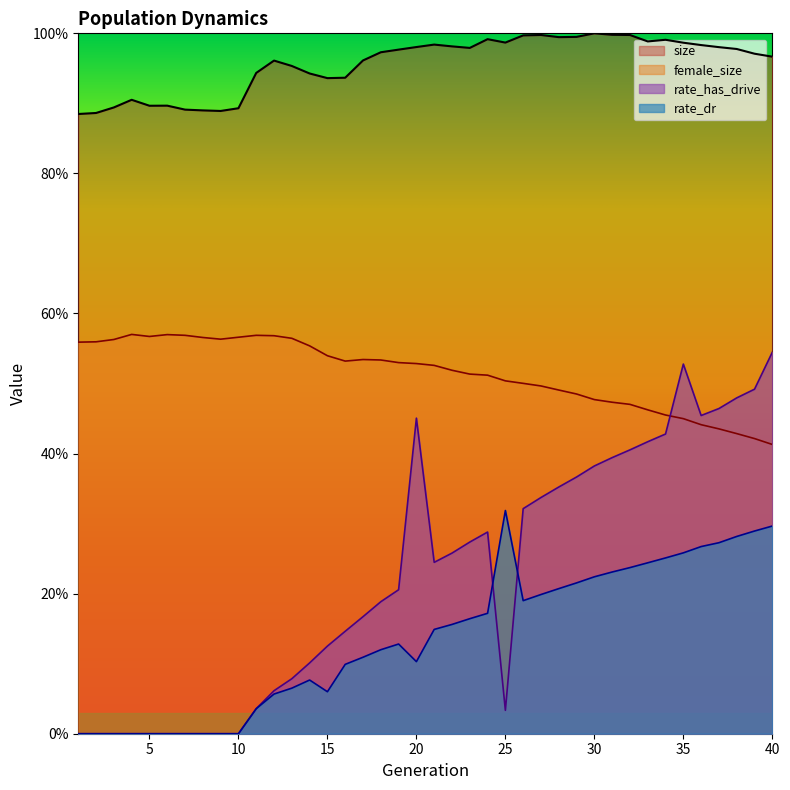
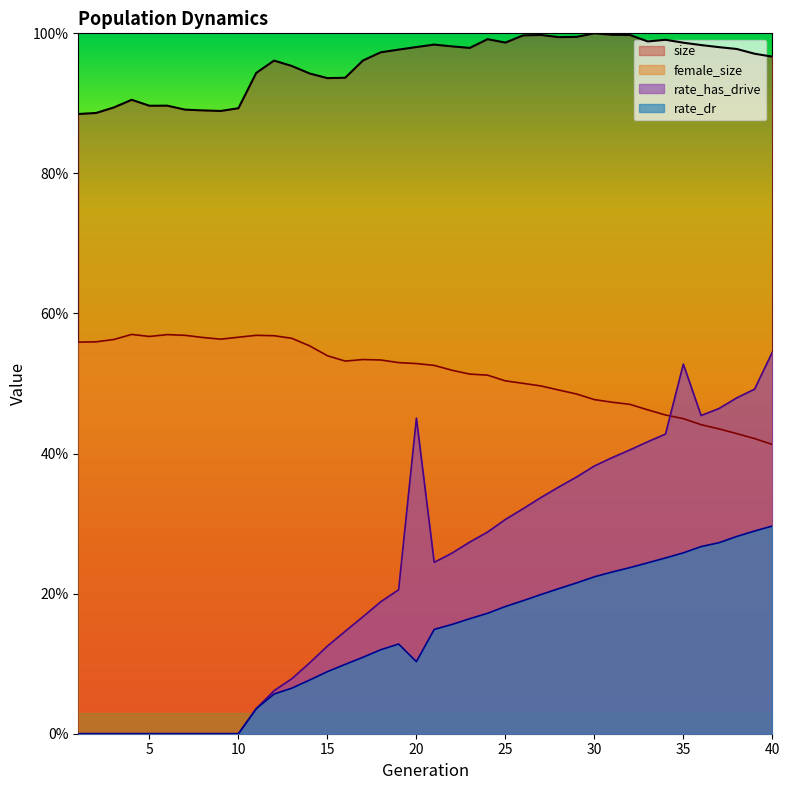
  {
    "size": {
      "5": "90%",
      "10": "89%",
      "15": "94%",
      "20": "98%",
      "25": "99%",
      "30": "100%",
      "40": "97%"
    },
    "female_size": {
      "5": "57%",
      "10": "57%",
      "15": "54%",
      "20": "53%",
      "25": "50%",
      "30": "48%",
      "35": "45%",
      "40": "41%"
    },
    "rate_has_drive": {
      "15": "13%",
      "20": "45%",
-     "25": "3%",
+     "25": "31%",
      "30": "38%",
      "35": "53%",
      "40": "54%"
    },
    "rate_dr": {
-     "15": "6%",
+     "15": "9%",
      "20": "10%",
-     "25": "32%",
+     "25": "18%",
      "30": "22%",
      "35": "26%",
      "40": "30%"
    }
  }
